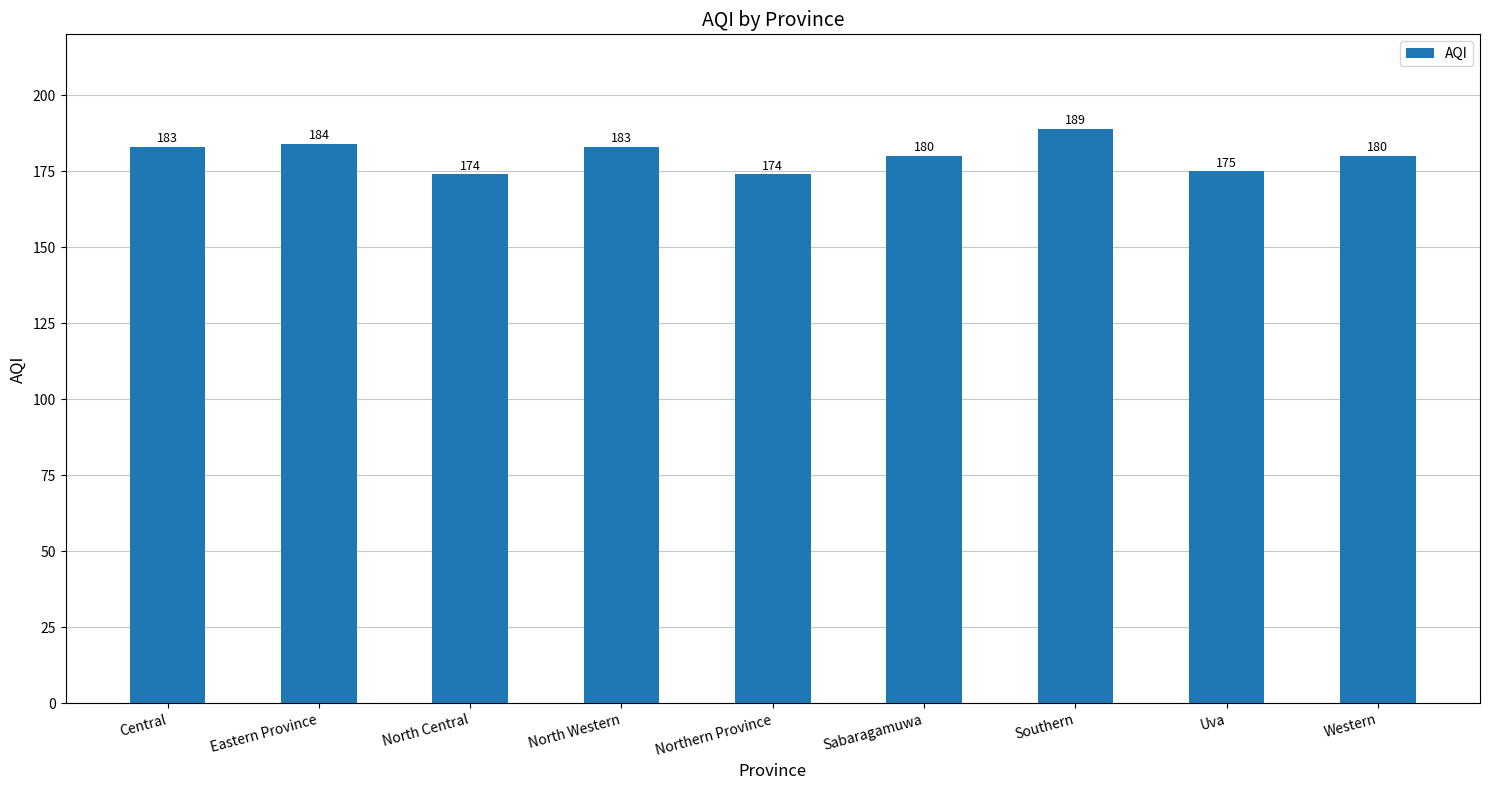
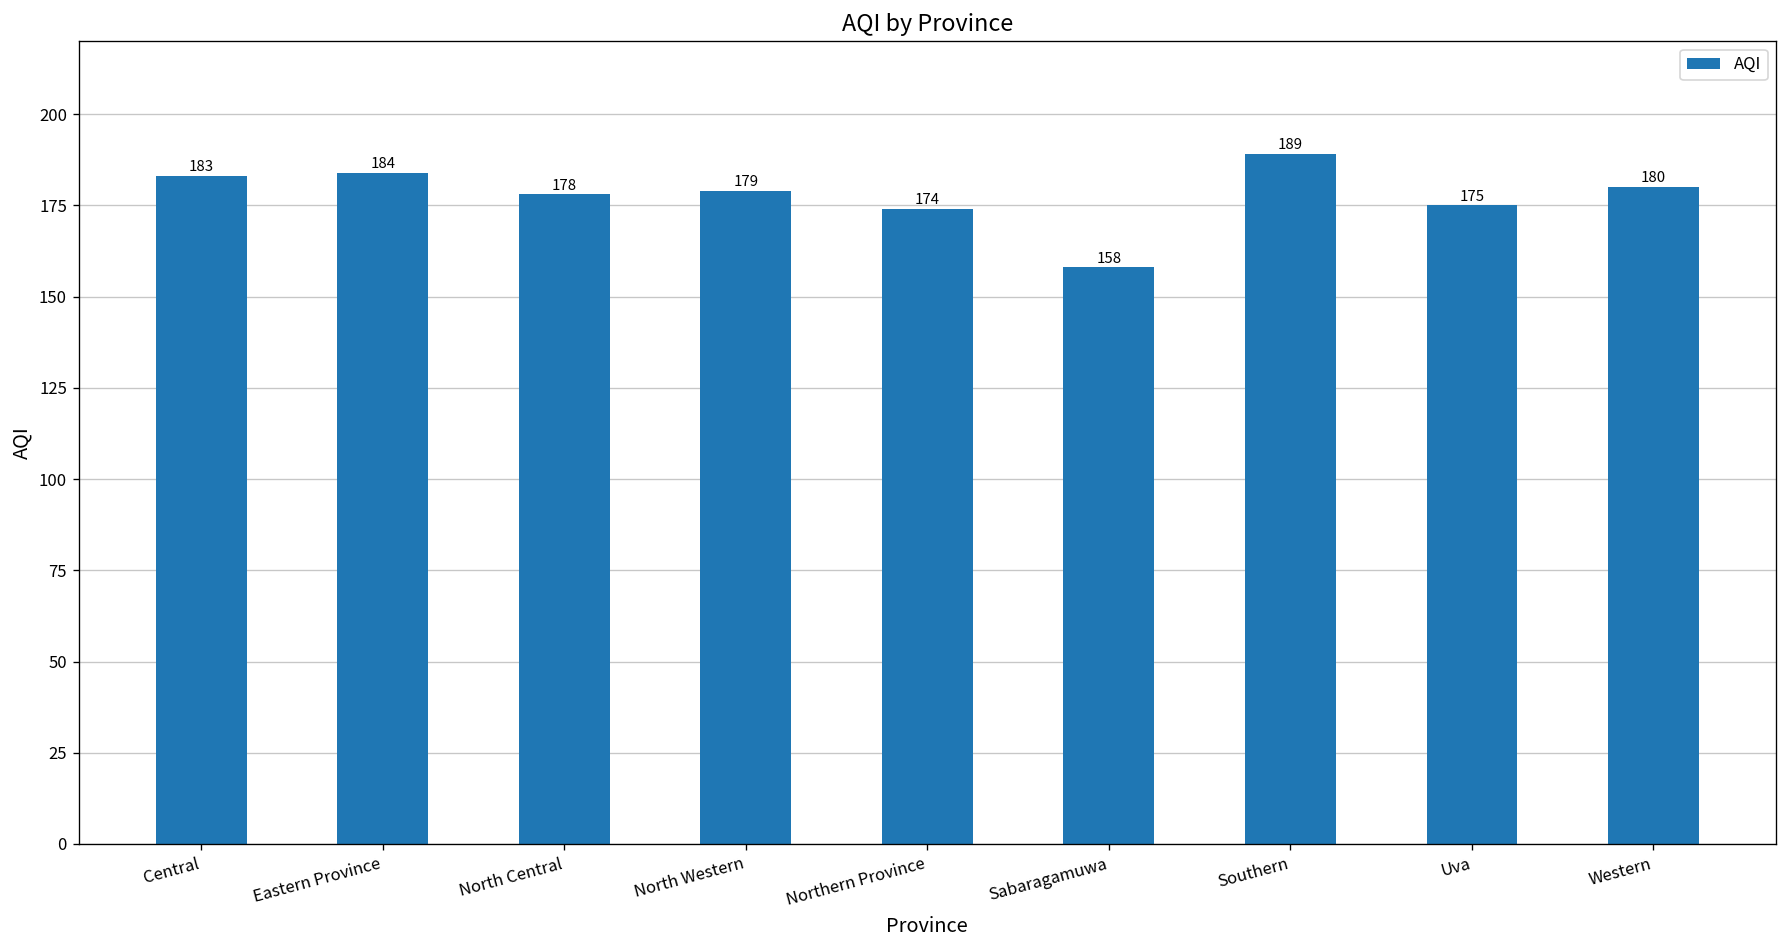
  {
    "Central": 183,
    "Eastern Province": 184,
-   "North Central": 174,
-   "North Western": 183,
+   "North Central": 178,
+   "North Western": 179,
    "Northern Province": 174,
-   "Sabaragamuwa": 180,
+   "Sabaragamuwa": 158,
    "Southern": 189,
    "Uva": 175,
    "Western": 180
  }
